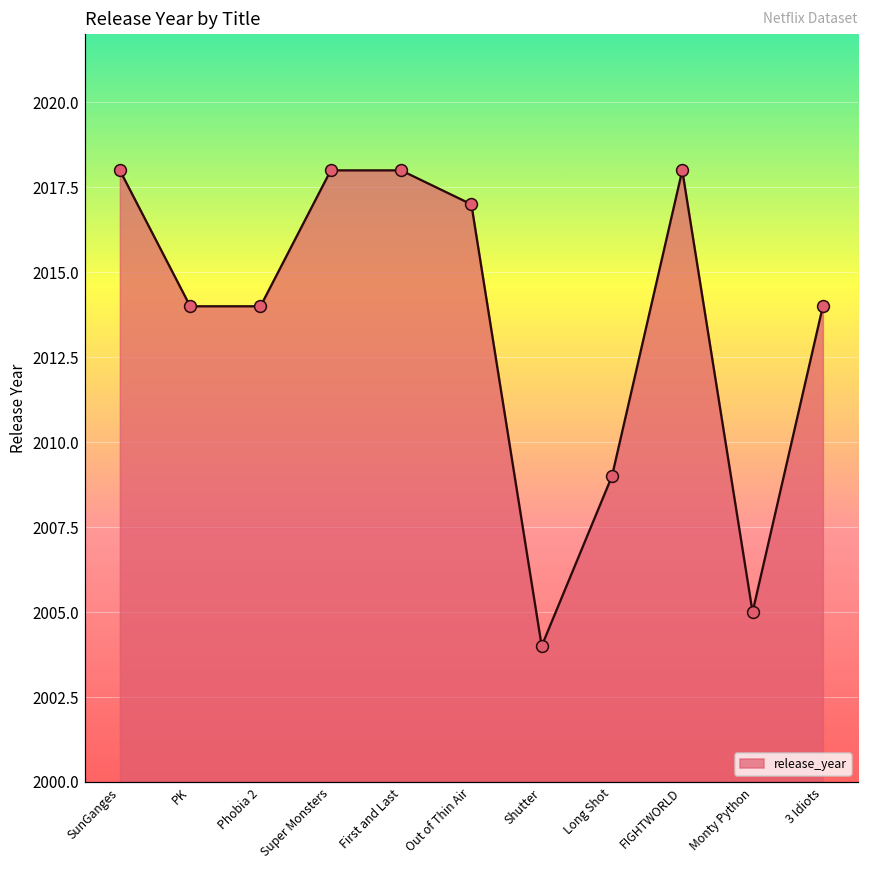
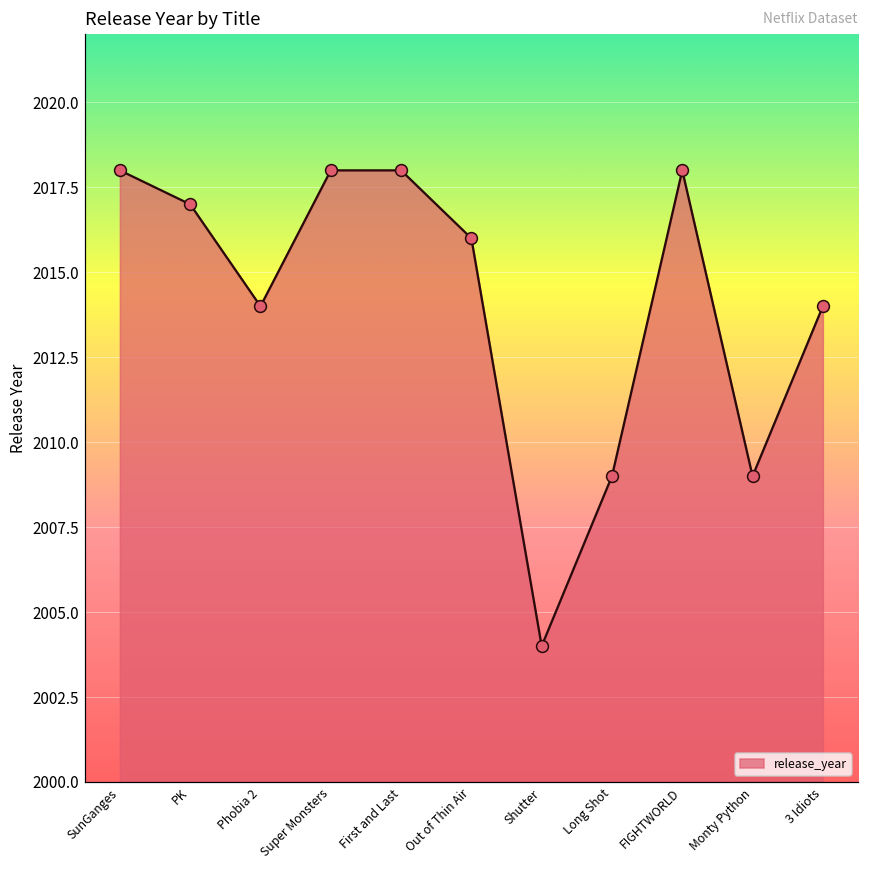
  {
    "SunGanges": 2018,
-   "PK": 2014,
+   "PK": 2017,
    "Phobia 2": 2014,
    "Super Monsters": 2018,
    "First and Last": 2018,
-   "Out of Thin Air": 2017,
+   "Out of Thin Air": 2016,
    "Shutter": 2004,
    "Long Shot": 2009,
    "FIGHTWORLD": 2018,
-   "Monty Python": 2005,
+   "Monty Python": 2009,
    "3 Idiots": 2014
  }
